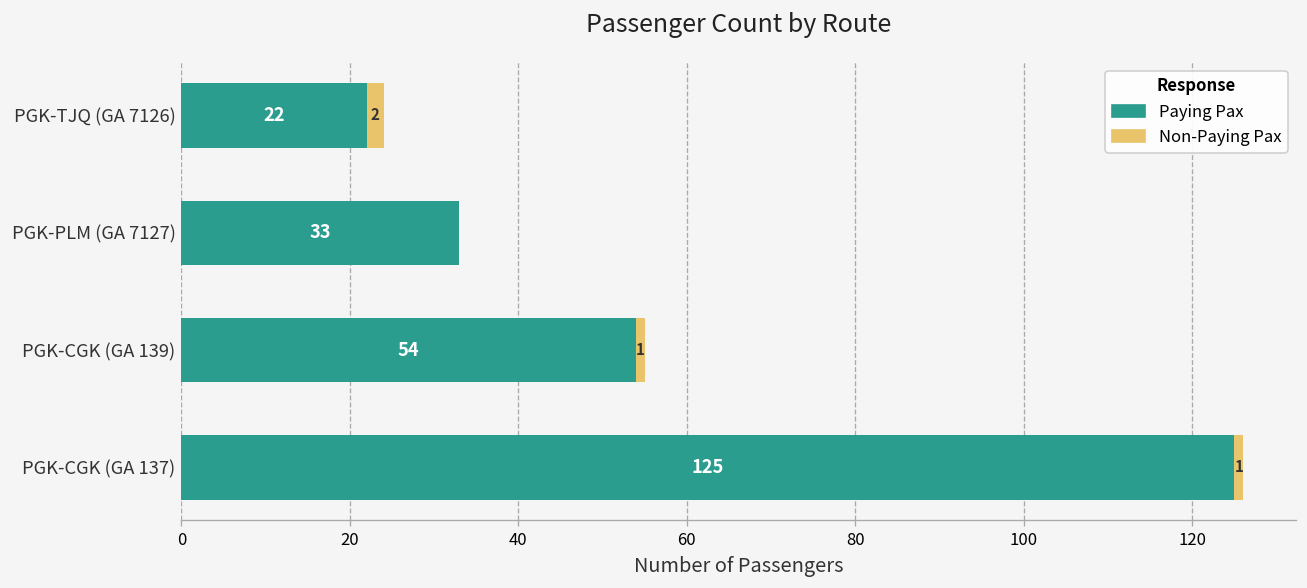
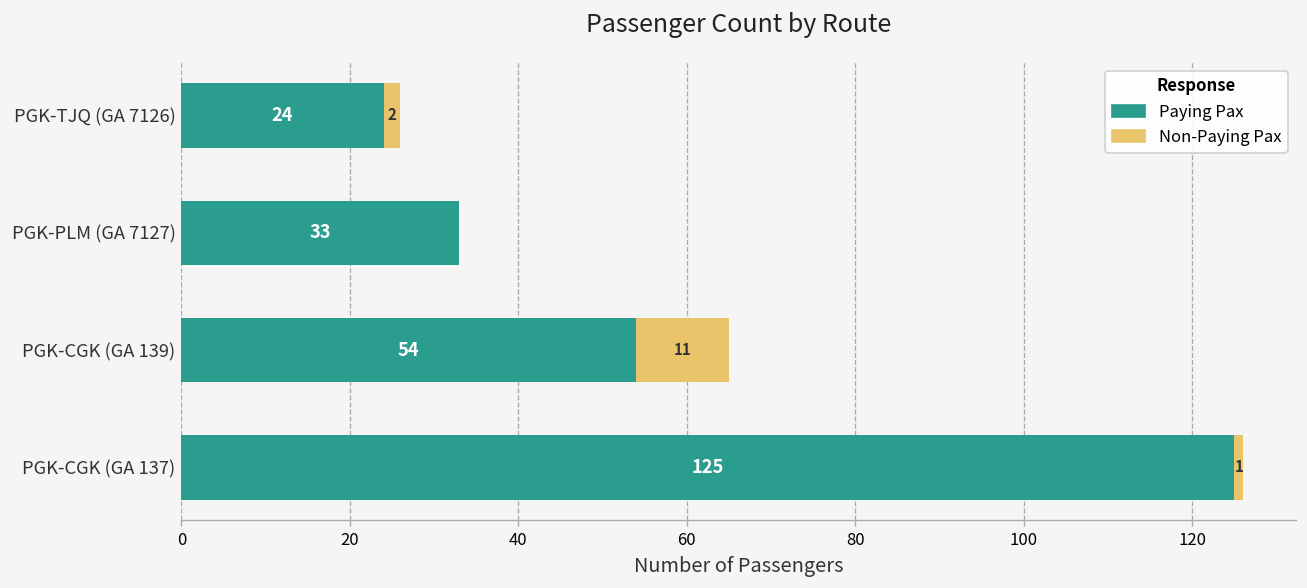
  {
    "Paying Pax": {
-     "PGK-TJQ (GA 7126)": 22,
+     "PGK-TJQ (GA 7126)": 24,
      "PGK-PLM (GA 7127)": 33,
      "PGK-CGK (GA 139)": 54,
      "PGK-CGK (GA 137)": 125
    },
    "Non-Paying Pax": {
      "PGK-TJQ (GA 7126)": 2,
-     "PGK-CGK (GA 139)": 1,
+     "PGK-CGK (GA 139)": 11,
      "PGK-CGK (GA 137)": 1
    }
  }
